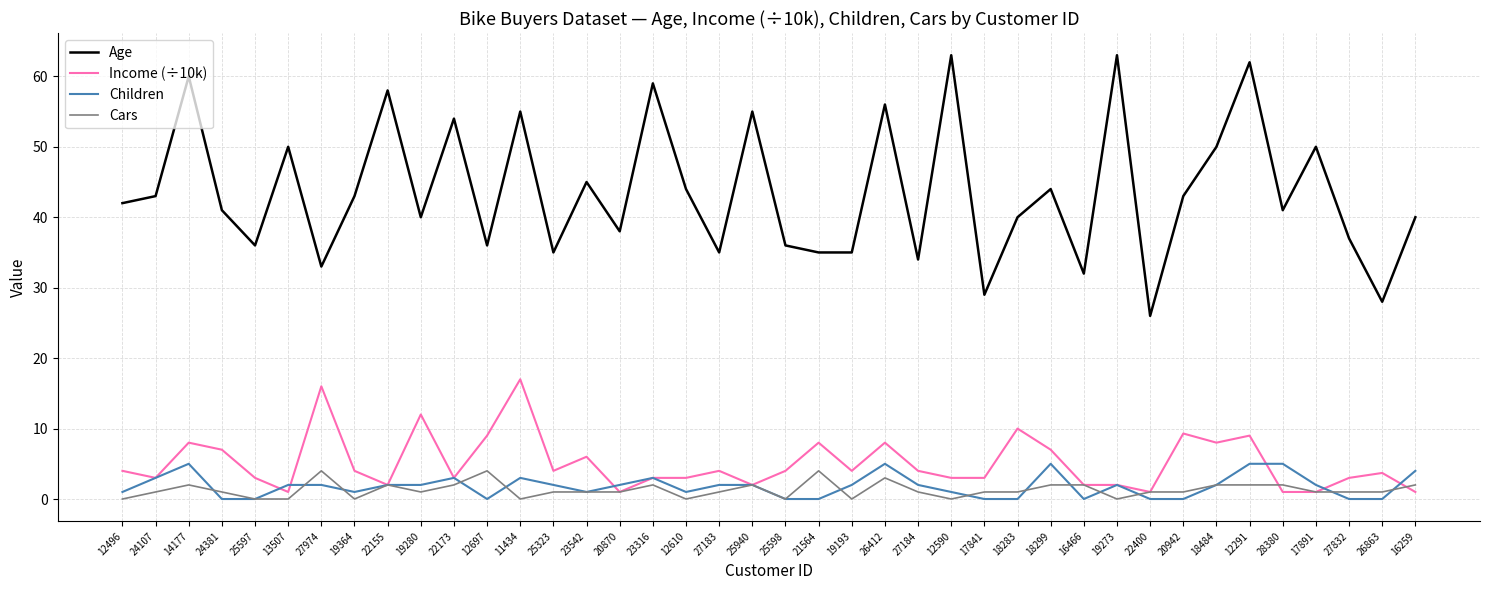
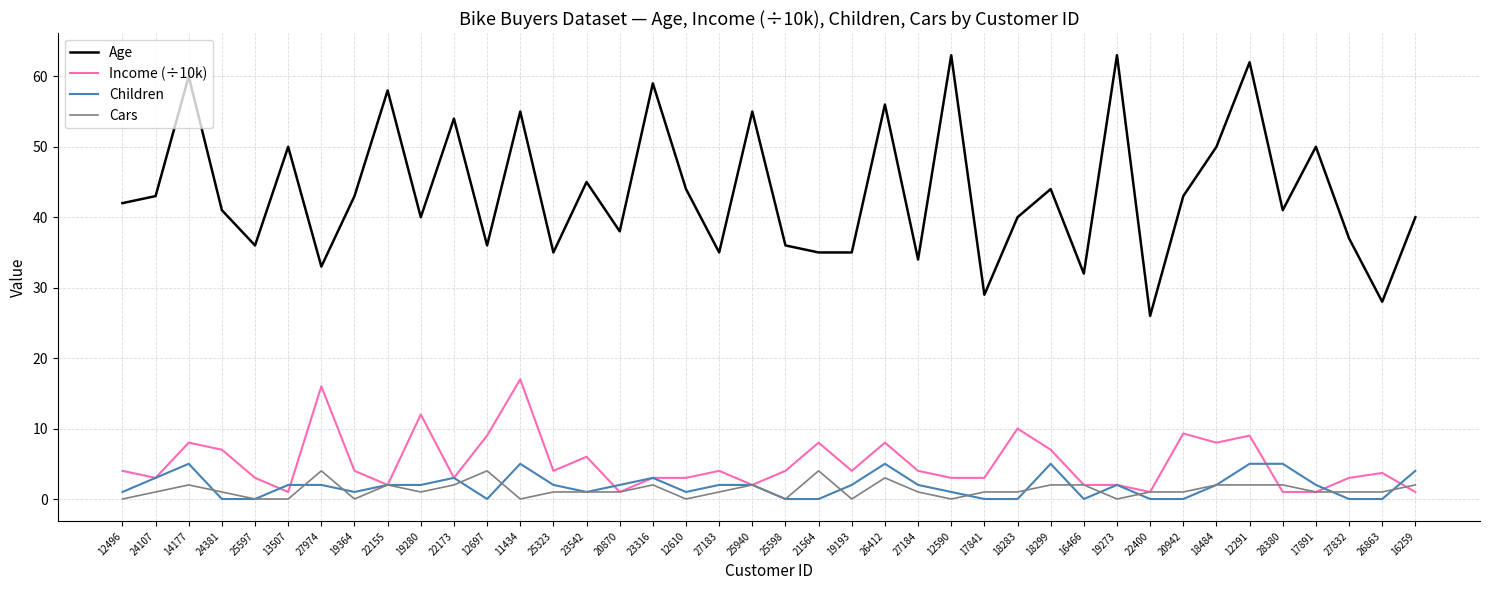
  {
    "Age": {
      "12496": 42,
      "24107": 43,
      "24381": 41,
      "25597": 36,
      "13507": 50,
      "27974": 33,
      "19364": 43,
      "22155": 58,
      "19280": 40,
      "22173": 54,
      "12697": 36,
      "11434": 55,
      "25323": 35,
      "23542": 45,
      "20870": 38,
      "23316": 59,
      "12610": 44,
      "27183": 35,
      "25940": 55,
      "25598": 36,
      "21564": 35,
      "19193": 35,
      "26412": 56,
      "27184": 34,
      "12590": 63,
      "17841": 29,
      "18283": 40,
      "18299": 44,
      "16466": 32,
      "19273": 63,
      "22400": 26,
      "20942": 43,
      "18484": 50,
      "12291": 62,
      "28380": 41,
      "17891": 50,
      "27832": 37,
      "26863": 28,
      "16259": 40
    },
    "Income (÷10k)": {
      "12496": 4,
      "14177": 8,
      "24381": 7,
      "25597": 3,
      "13507": 1,
      "27974": 16,
      "19364": 4,
      "19280": 12,
      "12697": 9,
      "11434": 17,
      "25323": 4,
      "23542": 6,
      "12610": 3,
      "27183": 4,
      "25598": 4,
      "21564": 8,
      "19193": 4,
      "26412": 8,
      "27184": 4,
      "12590": 3,
      "17841": 3,
      "18283": 10,
      "18299": 7,
      "20942": 9,
      "18484": 8,
      "12291": 9,
      "28380": 1,
      "27832": 3,
      "26863": 4,
      "16259": 1
    },
    "Children": {
      "12496": 1,
      "14177": 5,
      "24381": 0,
      "13507": 2,
      "27974": 2,
      "19364": 1,
      "19280": 2,
      "12697": 0,
-     "11434": 3,
+     "11434": 5,
      "25323": 2,
      "20870": 2,
      "12610": 1,
      "27183": 2,
      "21564": 0,
      "19193": 2,
      "26412": 5,
      "27184": 2,
      "12590": 1,
      "17841": 0,
      "18283": 0,
      "18299": 5,
      "16466": 0,
      "22400": 0,
      "20942": 0,
      "12291": 5,
      "28380": 5,
      "17891": 2,
      "27832": 0,
      "26863": 0,
      "16259": 4
    },
    "Cars": {
      "12496": 0,
      "24107": 1,
      "14177": 2,
      "24381": 1,
      "13507": 0,
      "27974": 4,
      "19364": 0,
      "19280": 1,
      "22173": 2,
      "12697": 4,
      "11434": 0,
      "25323": 1,
      "23316": 2,
      "12610": 0,
      "27183": 1,
      "21564": 4,
      "19193": 0,
      "26412": 3,
      "27184": 1,
      "12590": 0,
      "17841": 1,
      "18283": 1,
      "18299": 2,
      "19273": 0,
      "20942": 1,
      "12291": 2,
      "28380": 2,
      "27832": 1,
      "26863": 1,
      "16259": 2
    }
  }
